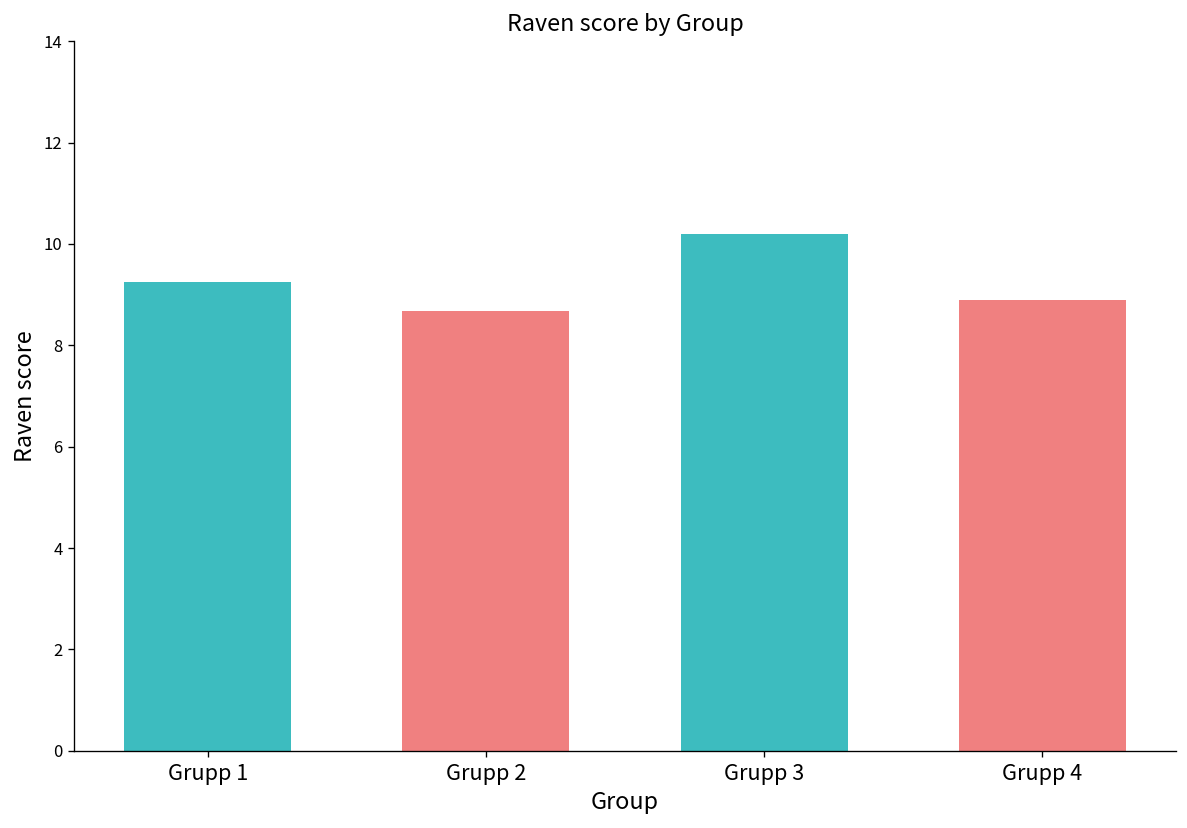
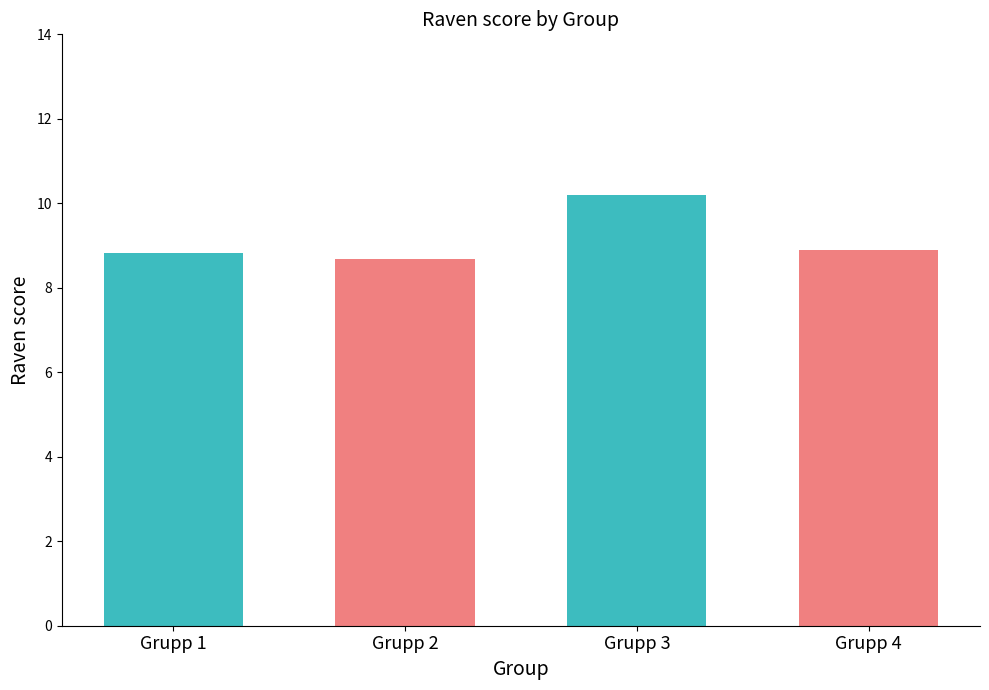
  {
-   "Grupp 1": 9.3,
+   "Grupp 1": 8.8,
    "Grupp 2": 8.7,
    "Grupp 3": 10.2,
    "Grupp 4": 8.9
  }
